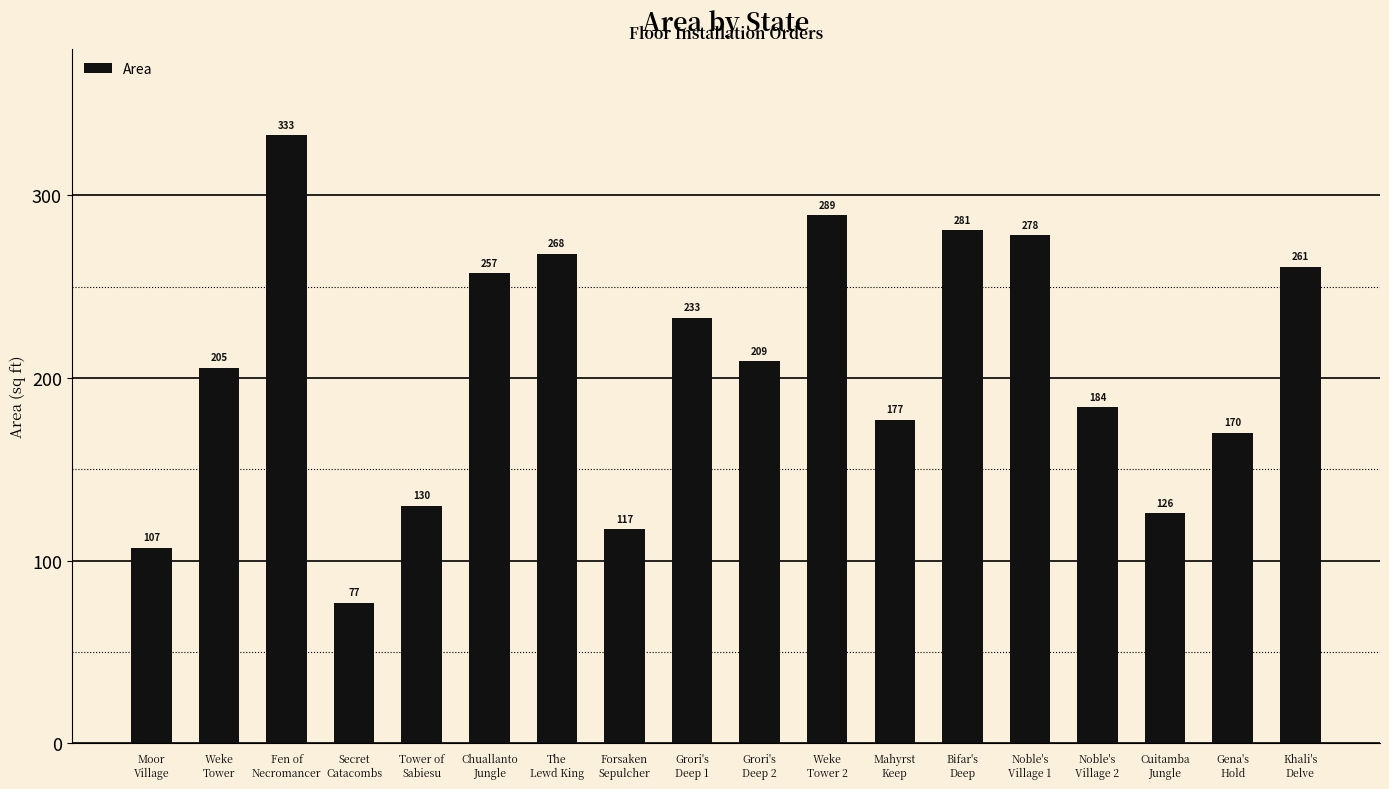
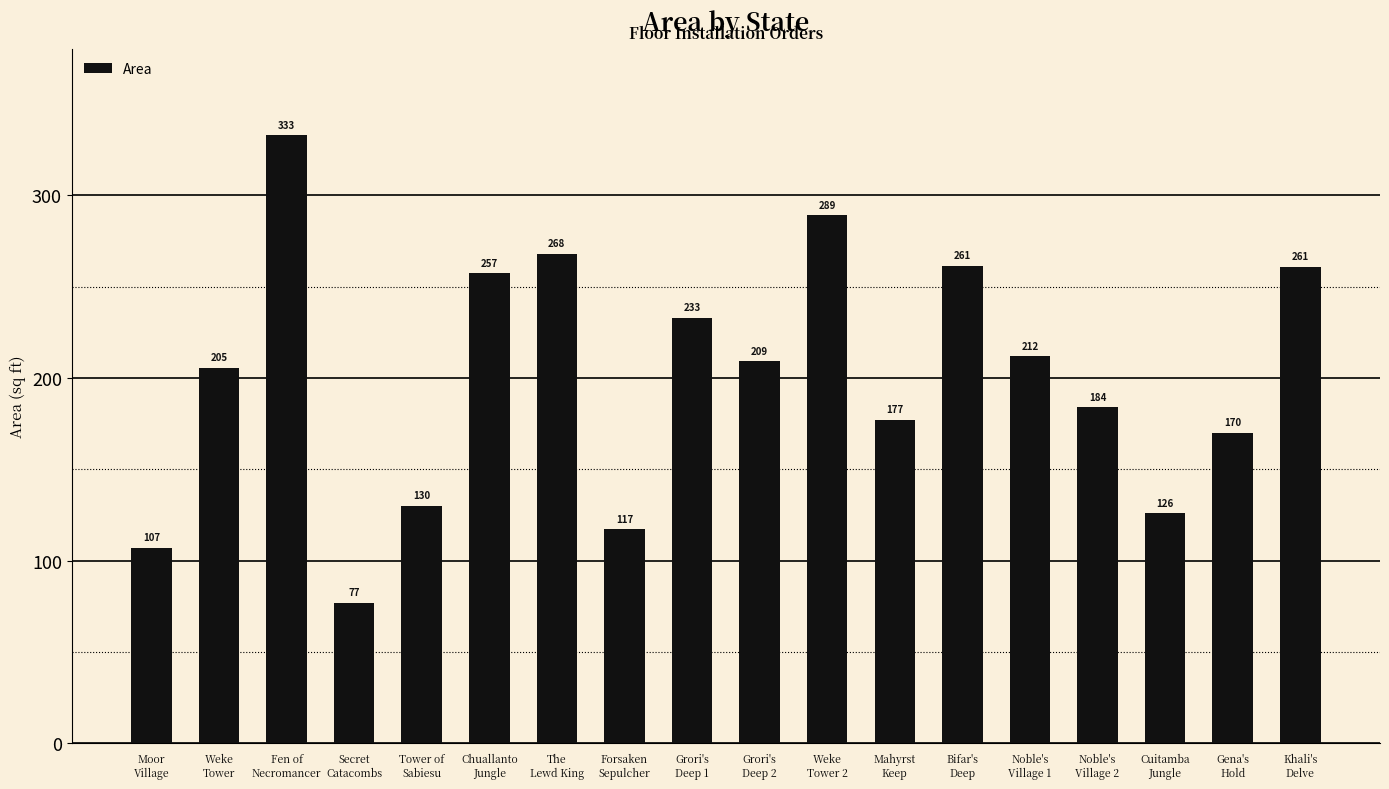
  {
    "Moor Village": 107,
    "Weke Tower": 205,
    "Fen of Necromancer": 333,
    "Secret Catacombs": 77,
    "Tower of Sabiesu": 130,
    "Chuallanto Jungle": 257,
    "The Lewd King": 268,
    "Forsaken Sepulcher": 117,
    "Grori's Deep 1": 233,
    "Grori's Deep 2": 209,
    "Weke Tower 2": 289,
    "Mahyrst Keep": 177,
-   "Bifar's Deep": 281,
-   "Noble's Village 1": 278,
+   "Bifar's Deep": 261,
+   "Noble's Village 1": 212,
    "Noble's Village 2": 184,
    "Cuitamba Jungle": 126,
    "Gena's Hold": 170,
    "Khali's Delve": 261
  }
